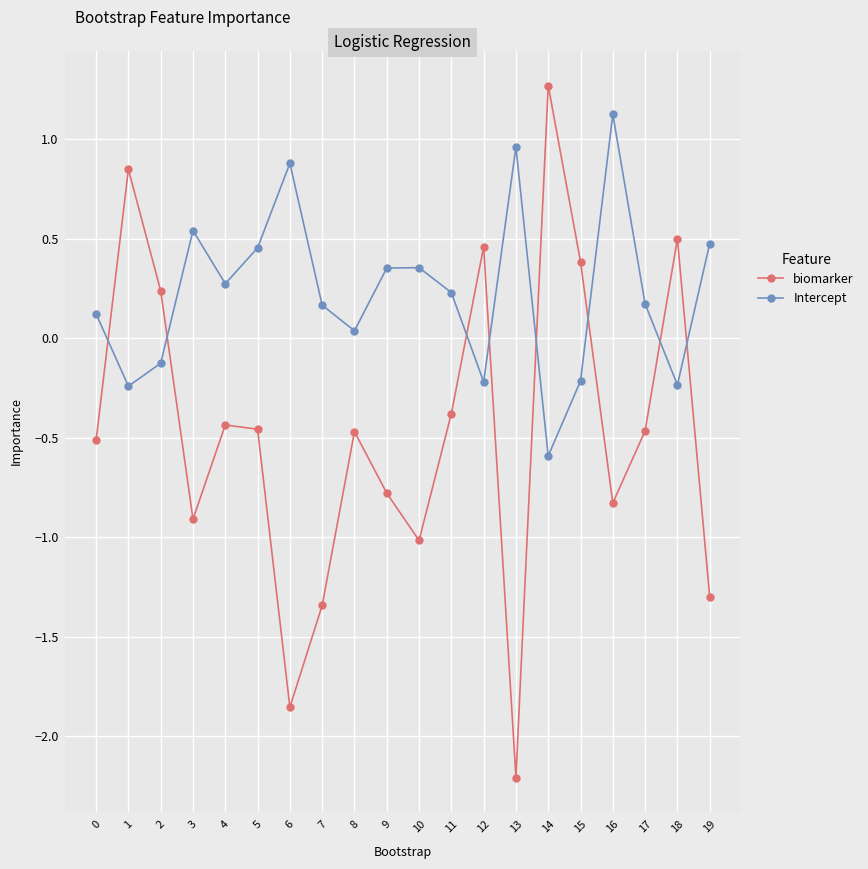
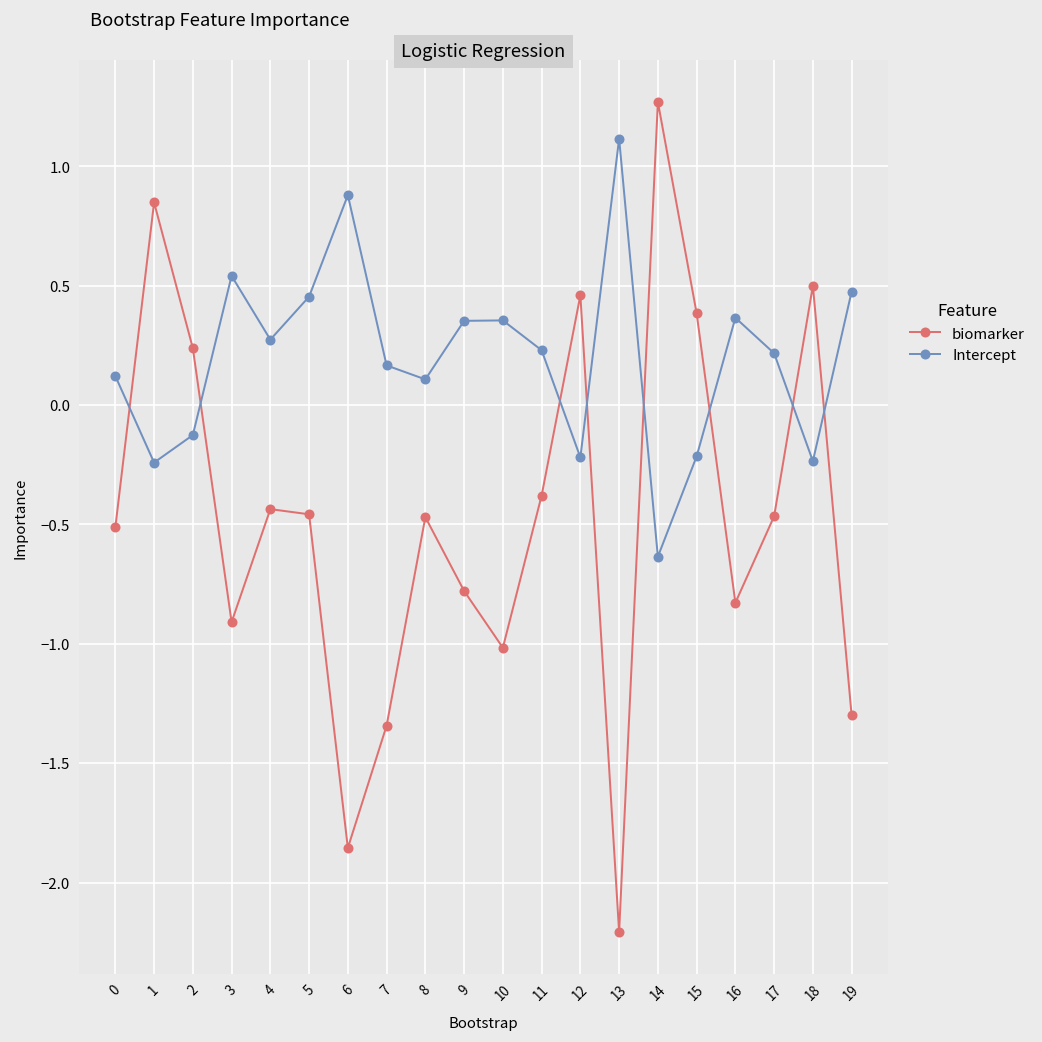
  {
    "biomarker": {
      "0": -0.51,
      "1": 0.85,
      "2": 0.24,
      "3": -0.91,
      "4": -0.44,
      "5": -0.46,
      "6": -1.86,
      "7": -1.34,
      "8": -0.47,
      "9": -0.78,
      "10": -1.02,
      "11": -0.38,
      "12": 0.46,
      "13": -2.21,
      "14": 1.27,
      "15": 0.38,
      "16": -0.83,
      "17": -0.47,
      "18": 0.50,
      "19": -1.30
    },
    "Intercept": {
      "0": 0.12,
      "1": -0.24,
      "2": -0.13,
      "3": 0.54,
      "4": 0.27,
      "5": 0.45,
      "6": 0.88,
      "7": 0.17,
-     "8": 0.04,
+     "8": 0.11,
      "9": 0.35,
      "10": 0.35,
      "11": 0.23,
      "12": -0.22,
-     "13": 0.96,
-     "14": -0.59,
+     "13": 1.12,
+     "14": -0.64,
      "15": -0.22,
-     "16": 1.13,
-     "17": 0.17,
+     "16": 0.37,
+     "17": 0.22,
      "18": -0.24,
      "19": 0.48
    }
  }
